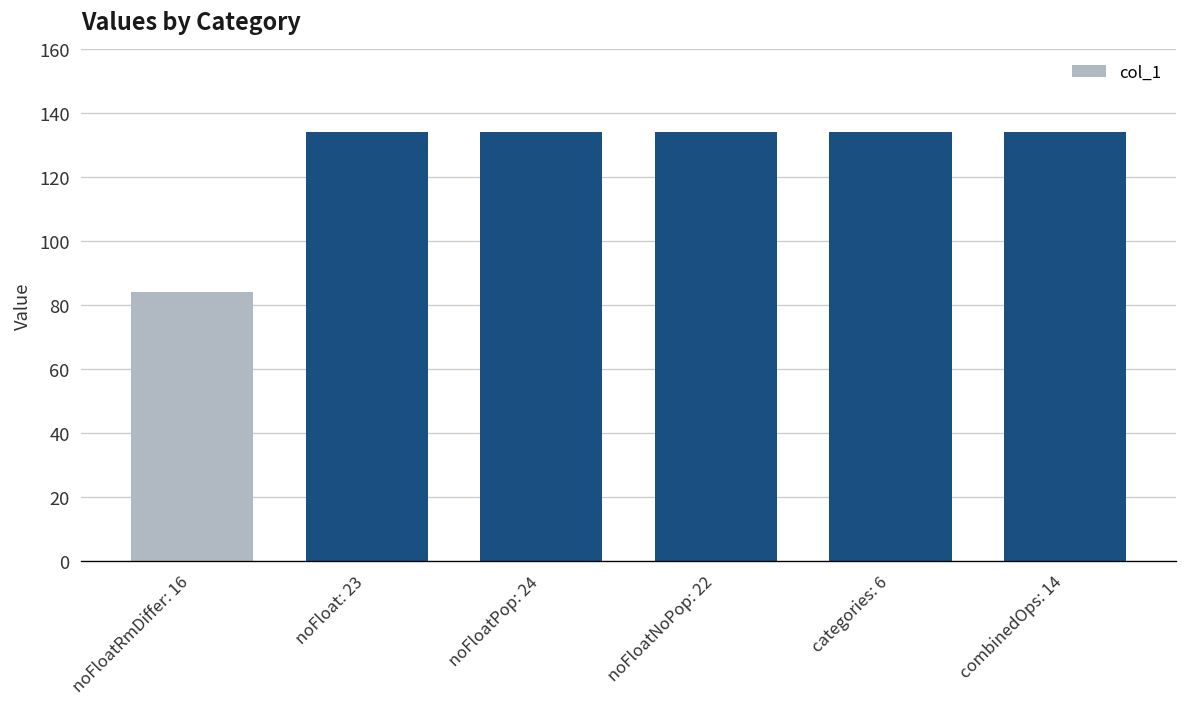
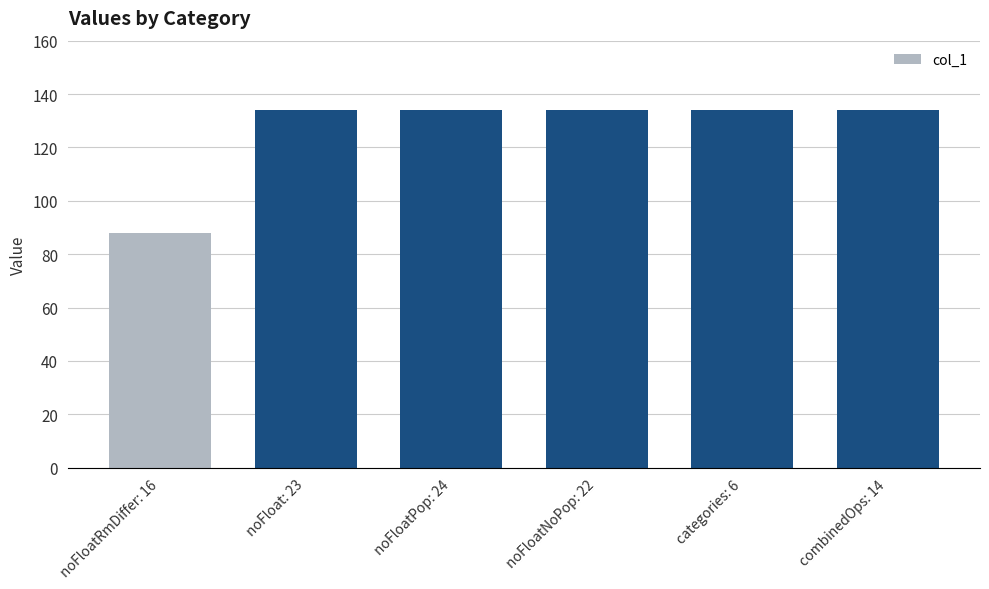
  {
-   "noFloatRmDiffer: 16": 84,
+   "noFloatRmDiffer: 16": 88,
    "noFloat: 23": 134,
    "noFloatPop: 24": 134,
    "noFloatNoPop: 22": 134,
    "categories: 6": 134,
    "combinedOps: 14": 134
  }
